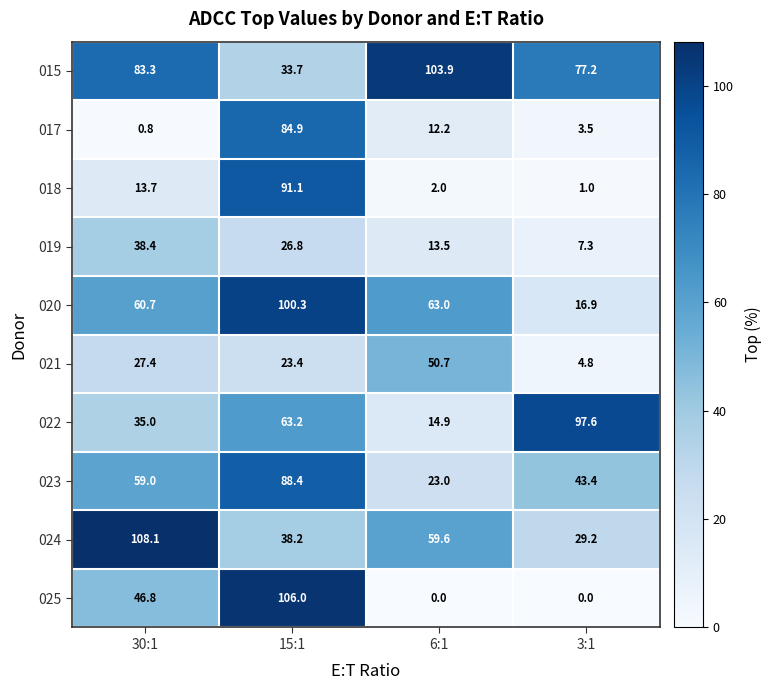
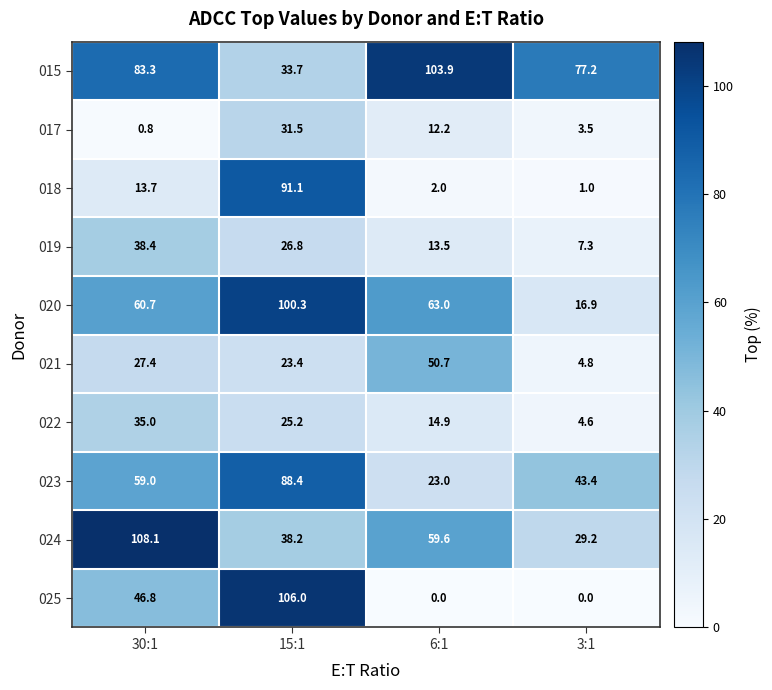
  {
    "015": {
      "30:1": 83.3,
      "15:1": 33.7,
      "6:1": 103.9,
      "3:1": 77.2
    },
    "017": {
      "30:1": 0.8,
-     "15:1": 84.9,
+     "15:1": 31.5,
      "6:1": 12.2,
      "3:1": 3.5
    },
    "018": {
      "30:1": 13.7,
      "15:1": 91.1,
      "6:1": 2.0,
      "3:1": 1.0
    },
    "019": {
      "30:1": 38.4,
      "15:1": 26.8,
      "6:1": 13.5,
      "3:1": 7.3
    },
    "020": {
      "30:1": 60.7,
      "15:1": 100.3,
      "6:1": 63.0,
      "3:1": 16.9
    },
    "021": {
      "30:1": 27.4,
      "15:1": 23.4,
      "6:1": 50.7,
      "3:1": 4.8
    },
    "022": {
      "30:1": 35.0,
-     "15:1": 63.2,
+     "15:1": 25.2,
      "6:1": 14.9,
-     "3:1": 97.6
+     "3:1": 4.6
    },
    "023": {
      "30:1": 59.0,
      "15:1": 88.4,
      "6:1": 23.0,
      "3:1": 43.4
    },
    "024": {
      "30:1": 108.1,
      "15:1": 38.2,
      "6:1": 59.6,
      "3:1": 29.2
    },
    "025": {
      "30:1": 46.8,
      "15:1": 106.0,
      "6:1": 0.0,
      "3:1": 0.0
    }
  }
